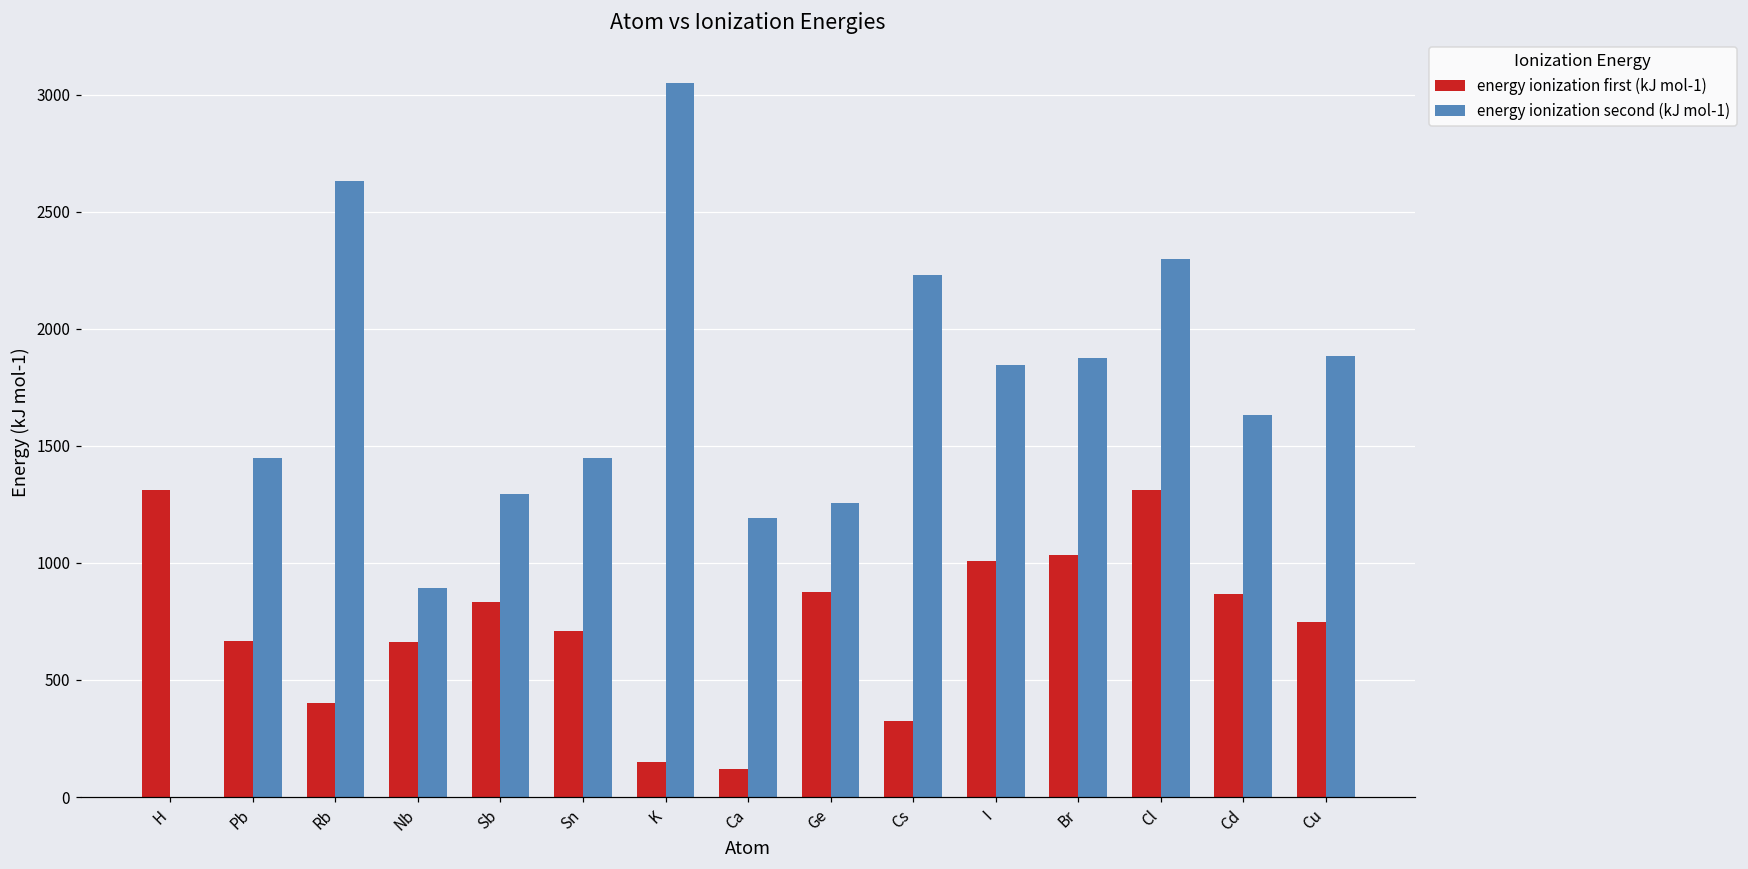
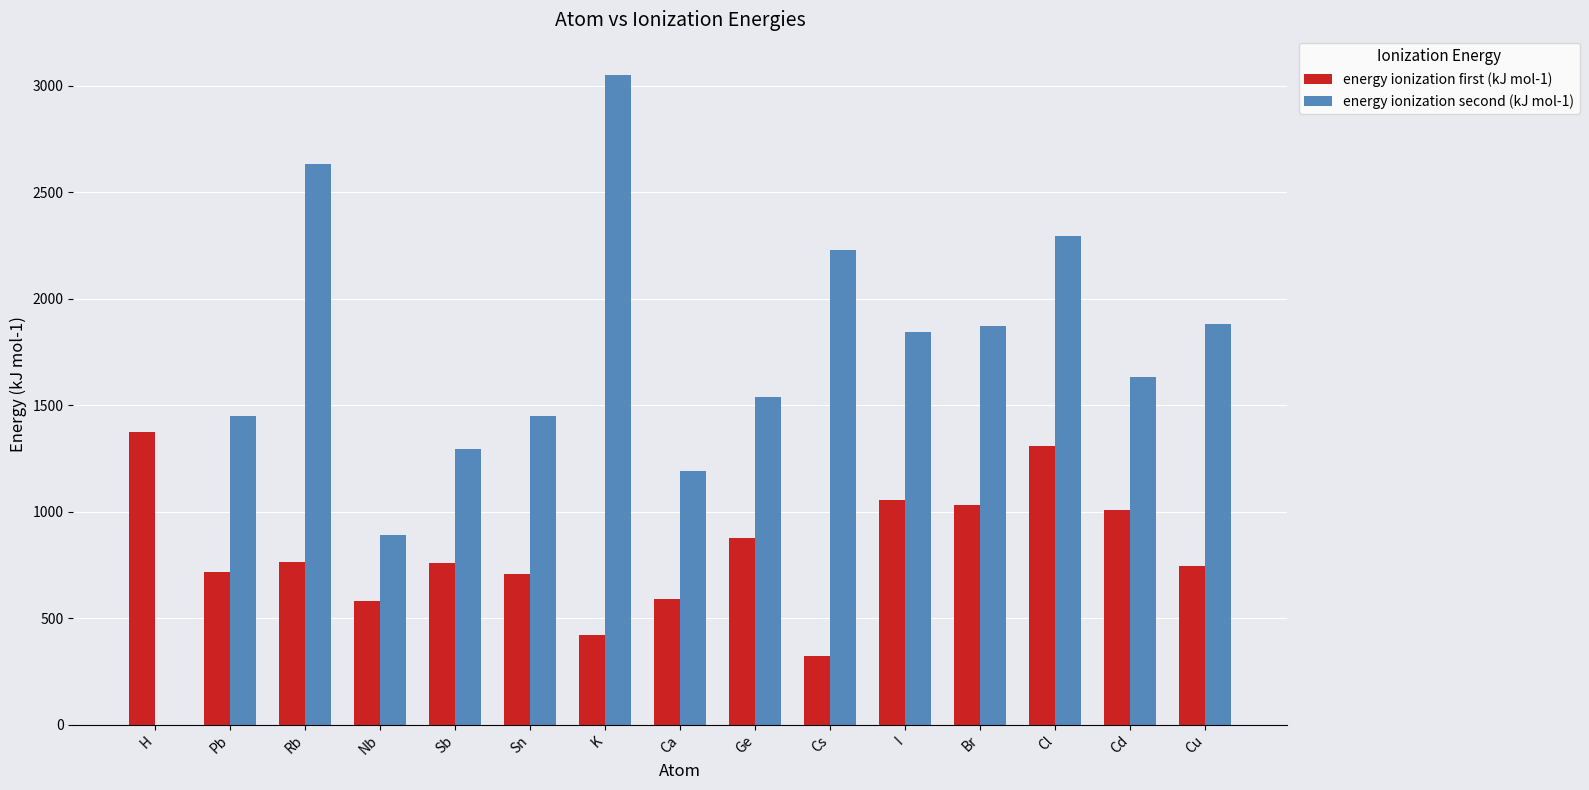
  {
    "energy ionization first (kJ mol-1)": {
-     "H": 1310,
-     "Pb": 670,
-     "Rb": 400,
-     "Nb": 660,
-     "Sb": 830,
+     "H": 1380,
+     "Pb": 720,
+     "Rb": 760,
+     "Nb": 580,
+     "Sb": 760,
      "Sn": 710,
-     "K": 150,
-     "Ca": 120,
+     "K": 420,
+     "Ca": 590,
      "Ge": 880,
      "Cs": 320,
-     "I": 1010,
+     "I": 1060,
      "Br": 1030,
      "Cl": 1310,
-     "Cd": 870,
+     "Cd": 1010,
      "Cu": 750
    },
    "energy ionization second (kJ mol-1)": {
      "H": 0,
      "Pb": 1450,
      "Rb": 2630,
      "Nb": 890,
      "Sb": 1300,
      "Sn": 1450,
      "K": 3050,
      "Ca": 1190,
-     "Ge": 1250,
+     "Ge": 1540,
      "Cs": 2230,
      "I": 1850,
      "Br": 1870,
      "Cl": 2300,
      "Cd": 1630,
      "Cu": 1880
    }
  }
